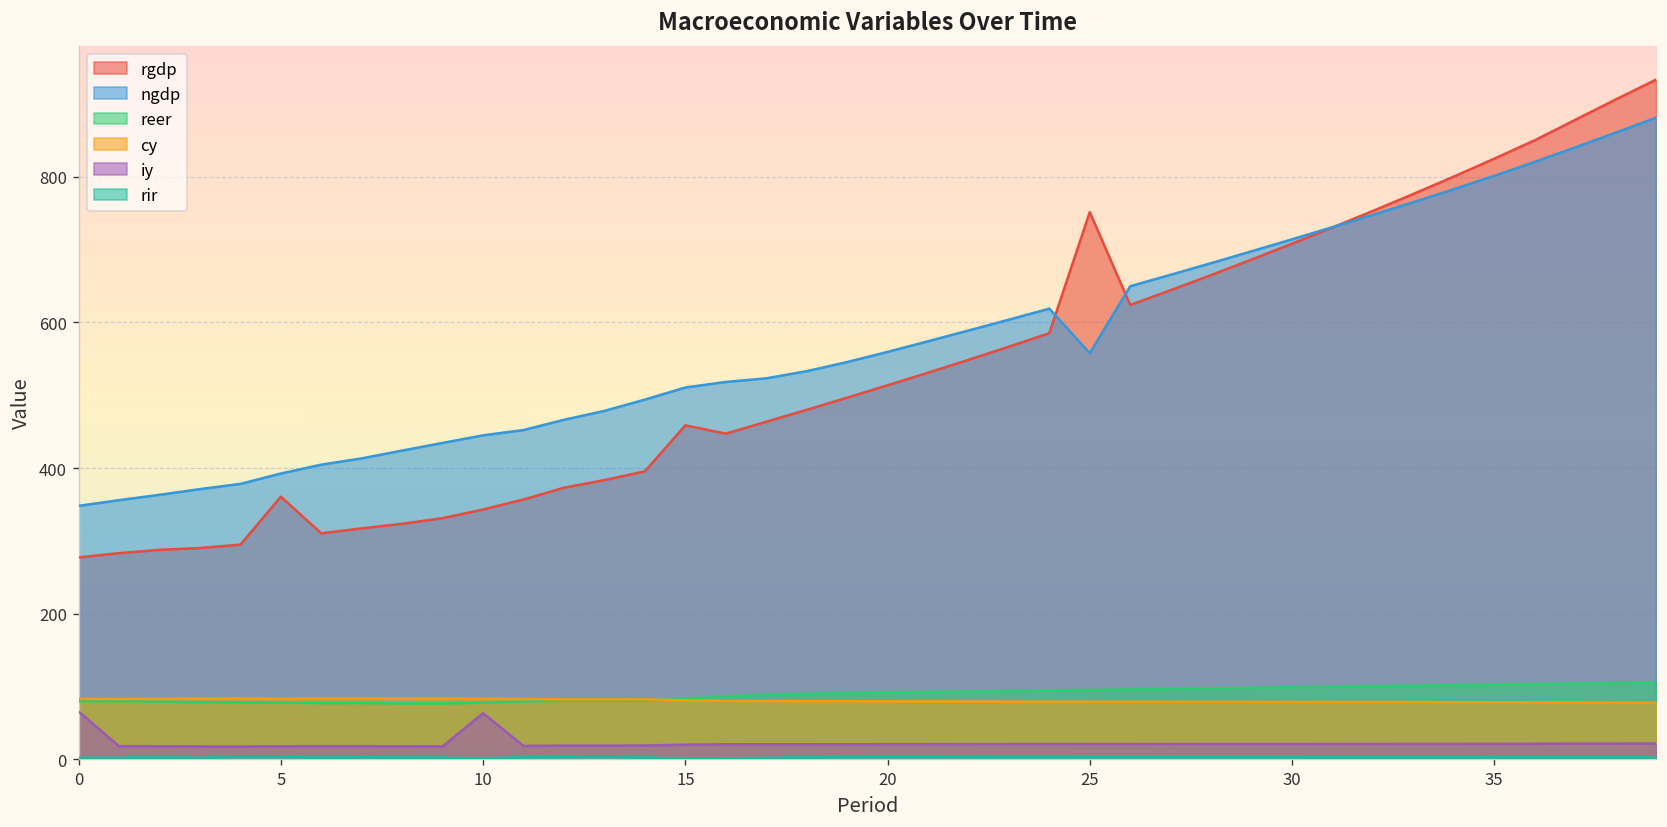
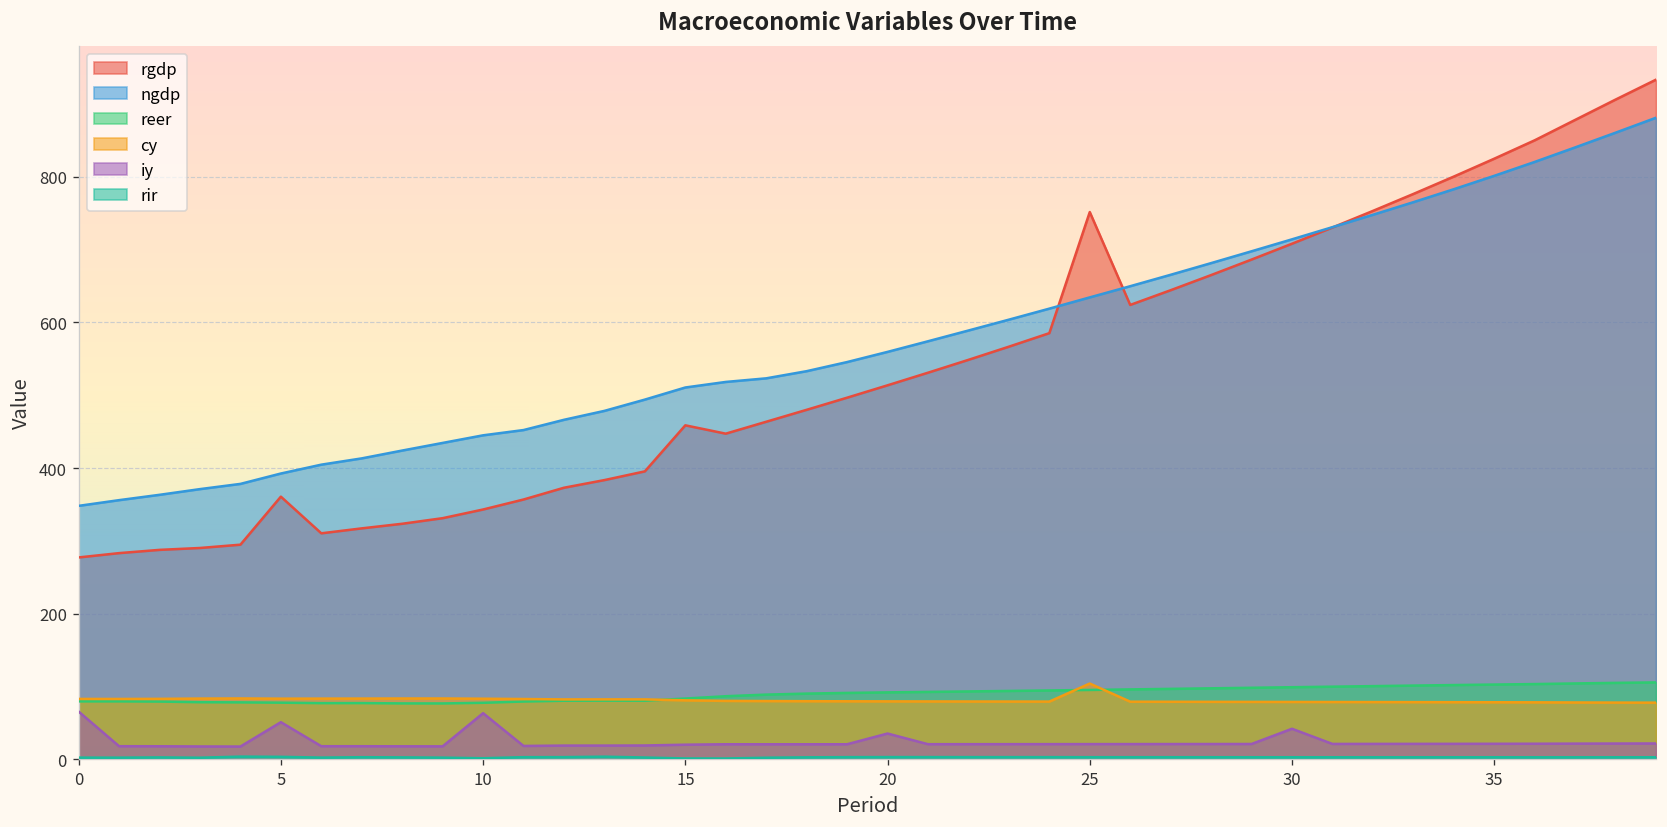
  {
    "rgdp": {
      "0": 280,
      "5": 360,
      "10": 340,
      "15": 460,
      "20": 510,
      "25": 750,
      "30": 710,
      "35": 820
    },
    "ngdp": {
      "0": 350,
      "5": 390,
      "10": 440,
      "15": 510,
      "20": 560,
-     "25": 560,
+     "25": 630,
      "30": 710,
      "35": 800
    },
    "cy": {
      "5": 80,
      "10": 80,
      "20": 80,
-     "25": 80,
+     "25": 100,
      "30": 80,
      "35": 80
    },
    "iy": {
      "0": 70,
-     "5": 20,
+     "5": 50,
      "10": 60,
      "15": 20,
-     "20": 20,
+     "20": 40,
      "25": 20,
-     "30": 20,
+     "30": 40,
      "35": 20
    }
  }
